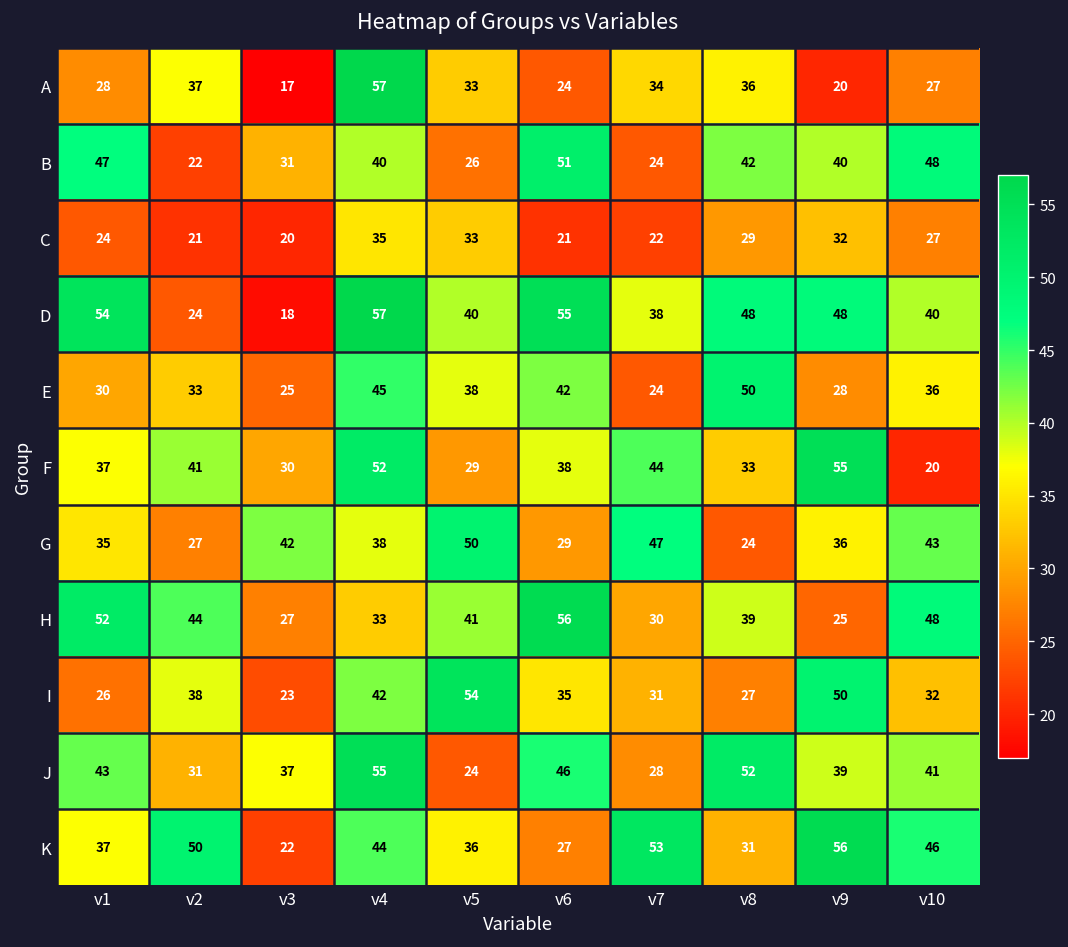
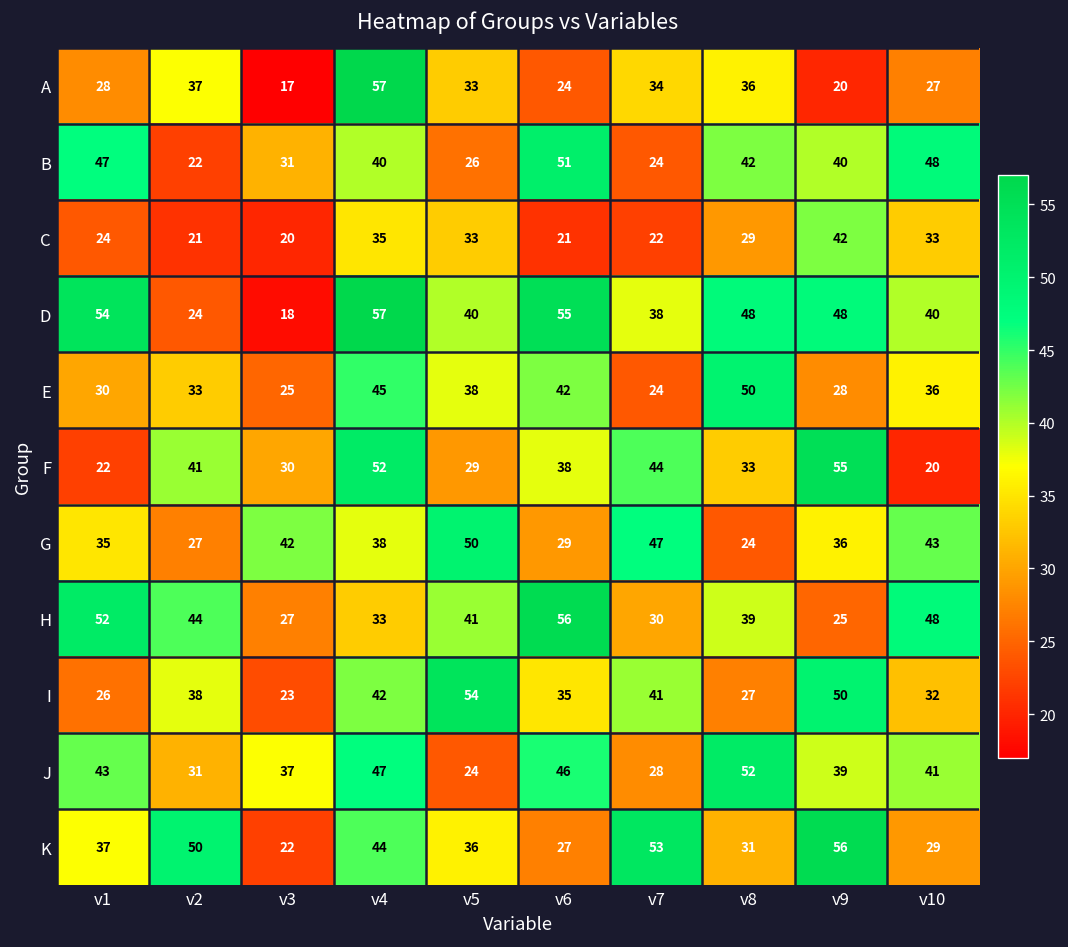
  {
    "A": {
      "v1": 28,
      "v2": 37,
      "v3": 17,
      "v4": 57,
      "v5": 33,
      "v6": 24,
      "v7": 34,
      "v8": 36,
      "v9": 20,
      "v10": 27
    },
    "B": {
      "v1": 47,
      "v2": 22,
      "v3": 31,
      "v4": 40,
      "v5": 26,
      "v6": 51,
      "v7": 24,
      "v8": 42,
      "v9": 40,
      "v10": 48
    },
    "C": {
      "v1": 24,
      "v2": 21,
      "v3": 20,
      "v4": 35,
      "v5": 33,
      "v6": 21,
      "v7": 22,
      "v8": 29,
-     "v9": 32,
-     "v10": 27
+     "v9": 42,
+     "v10": 33
    },
    "D": {
      "v1": 54,
      "v2": 24,
      "v3": 18,
      "v4": 57,
      "v5": 40,
      "v6": 55,
      "v7": 38,
      "v8": 48,
      "v9": 48,
      "v10": 40
    },
    "E": {
      "v1": 30,
      "v2": 33,
      "v3": 25,
      "v4": 45,
      "v5": 38,
      "v6": 42,
      "v7": 24,
      "v8": 50,
      "v9": 28,
      "v10": 36
    },
    "F": {
-     "v1": 37,
+     "v1": 22,
      "v2": 41,
      "v3": 30,
      "v4": 52,
      "v5": 29,
      "v6": 38,
      "v7": 44,
      "v8": 33,
      "v9": 55,
      "v10": 20
    },
    "G": {
      "v1": 35,
      "v2": 27,
      "v3": 42,
      "v4": 38,
      "v5": 50,
      "v6": 29,
      "v7": 47,
      "v8": 24,
      "v9": 36,
      "v10": 43
    },
    "H": {
      "v1": 52,
      "v2": 44,
      "v3": 27,
      "v4": 33,
      "v5": 41,
      "v6": 56,
      "v7": 30,
      "v8": 39,
      "v9": 25,
      "v10": 48
    },
    "I": {
      "v1": 26,
      "v2": 38,
      "v3": 23,
      "v4": 42,
      "v5": 54,
      "v6": 35,
-     "v7": 31,
+     "v7": 41,
      "v8": 27,
      "v9": 50,
      "v10": 32
    },
    "J": {
      "v1": 43,
      "v2": 31,
      "v3": 37,
-     "v4": 55,
+     "v4": 47,
      "v5": 24,
      "v6": 46,
      "v7": 28,
      "v8": 52,
      "v9": 39,
      "v10": 41
    },
    "K": {
      "v1": 37,
      "v2": 50,
      "v3": 22,
      "v4": 44,
      "v5": 36,
      "v6": 27,
      "v7": 53,
      "v8": 31,
      "v9": 56,
-     "v10": 46
+     "v10": 29
    }
  }
